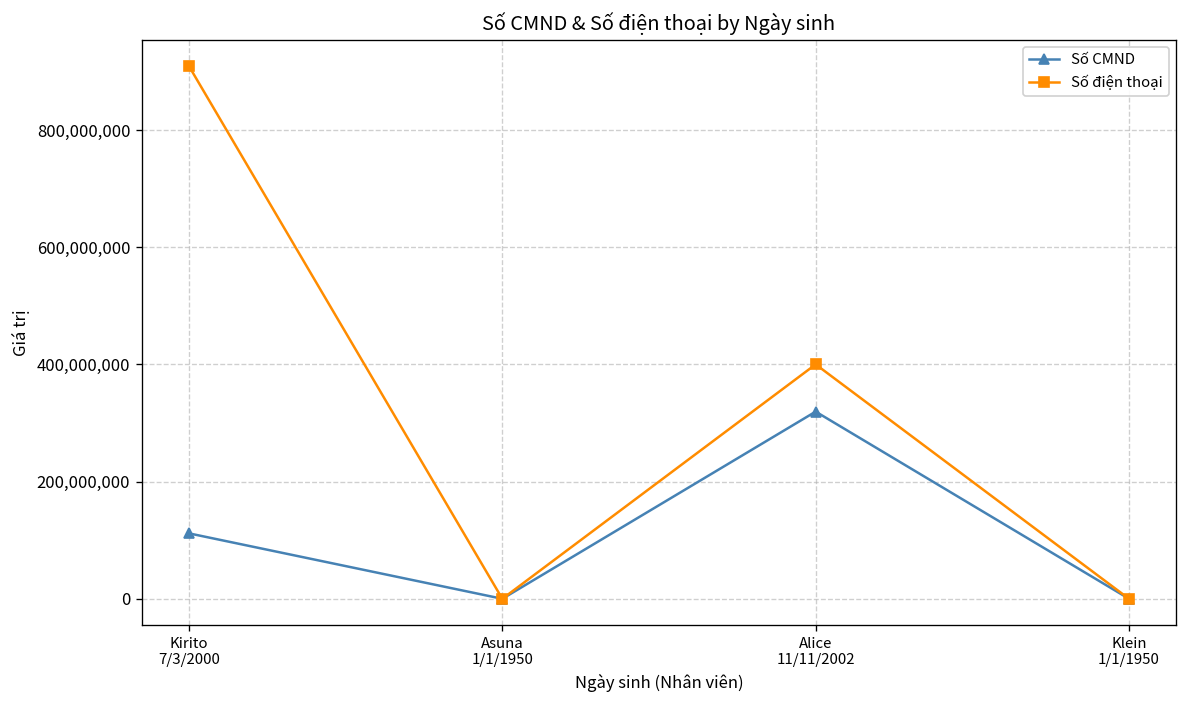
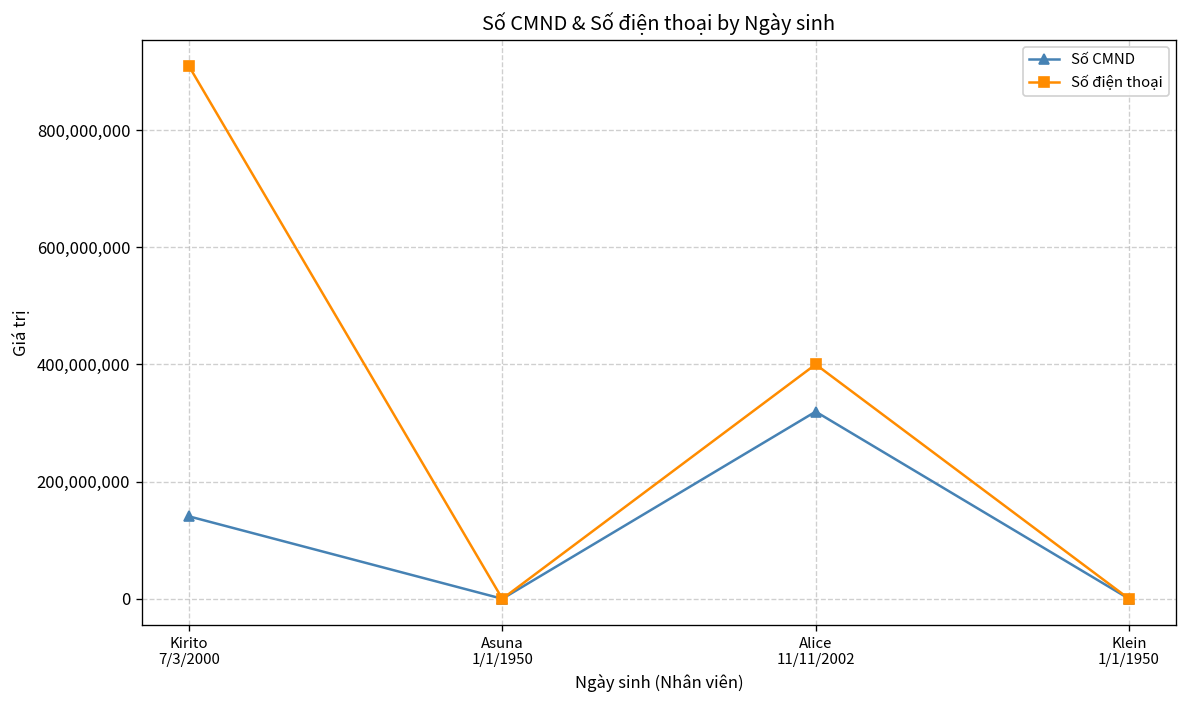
  {
    "Số CMND": {
-     "Kirito 7/3/2000": "110,000,000",
+     "Kirito 7/3/2000": "140,000,000",
      "Alice 11/11/2002": "320,000,000"
    },
    "Số điện thoại": {
      "Kirito 7/3/2000": "910,000,000",
      "Alice 11/11/2002": "400,000,000"
    }
  }
